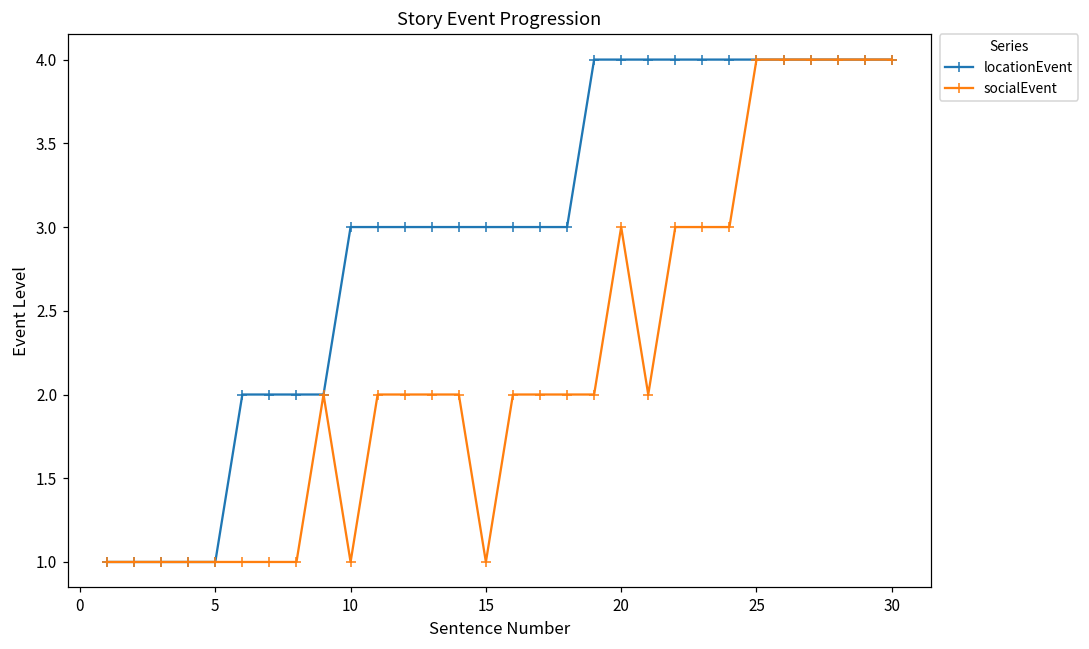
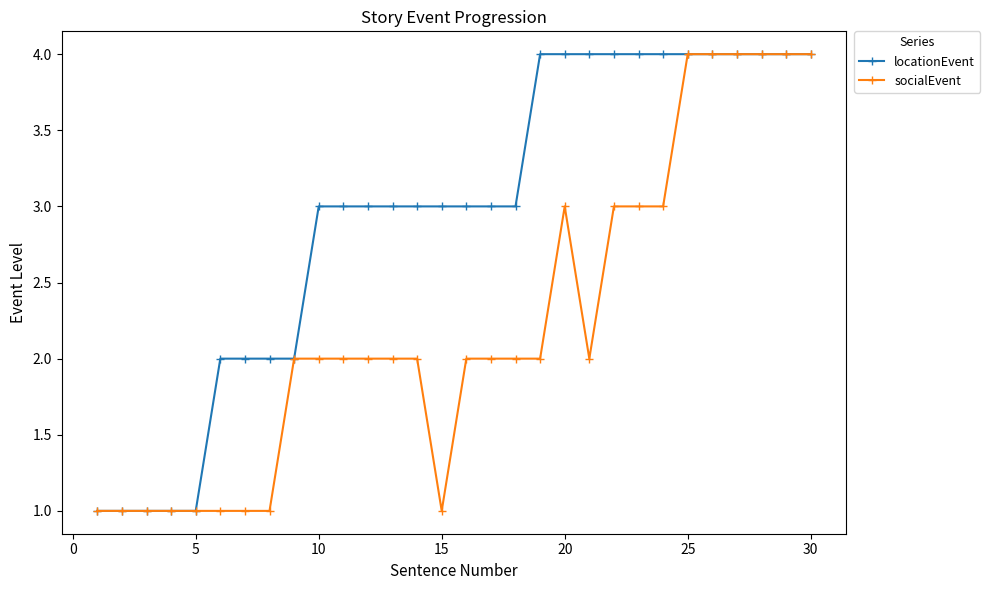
  {
    "locationEvent": {
      "10": 3,
      "15": 3,
      "20": 4
    },
    "socialEvent": {
-     "10": 1,
+     "10": 2,
      "15": 1,
      "20": 3
    }
  }
